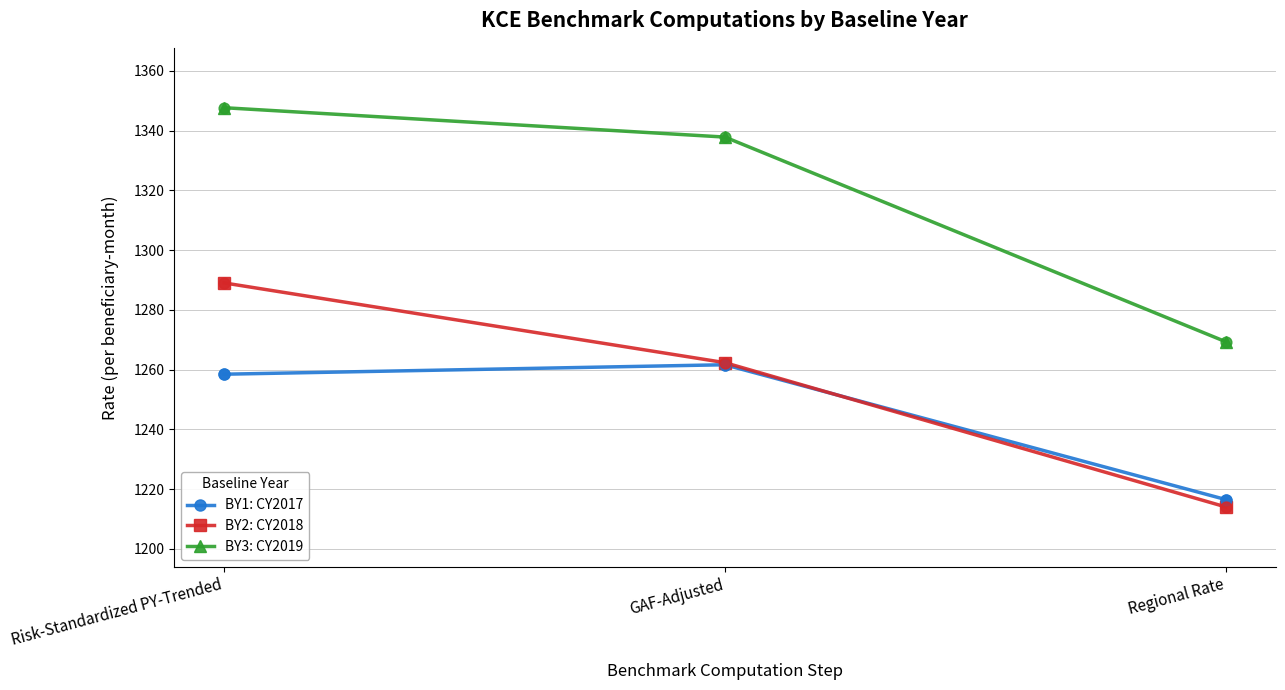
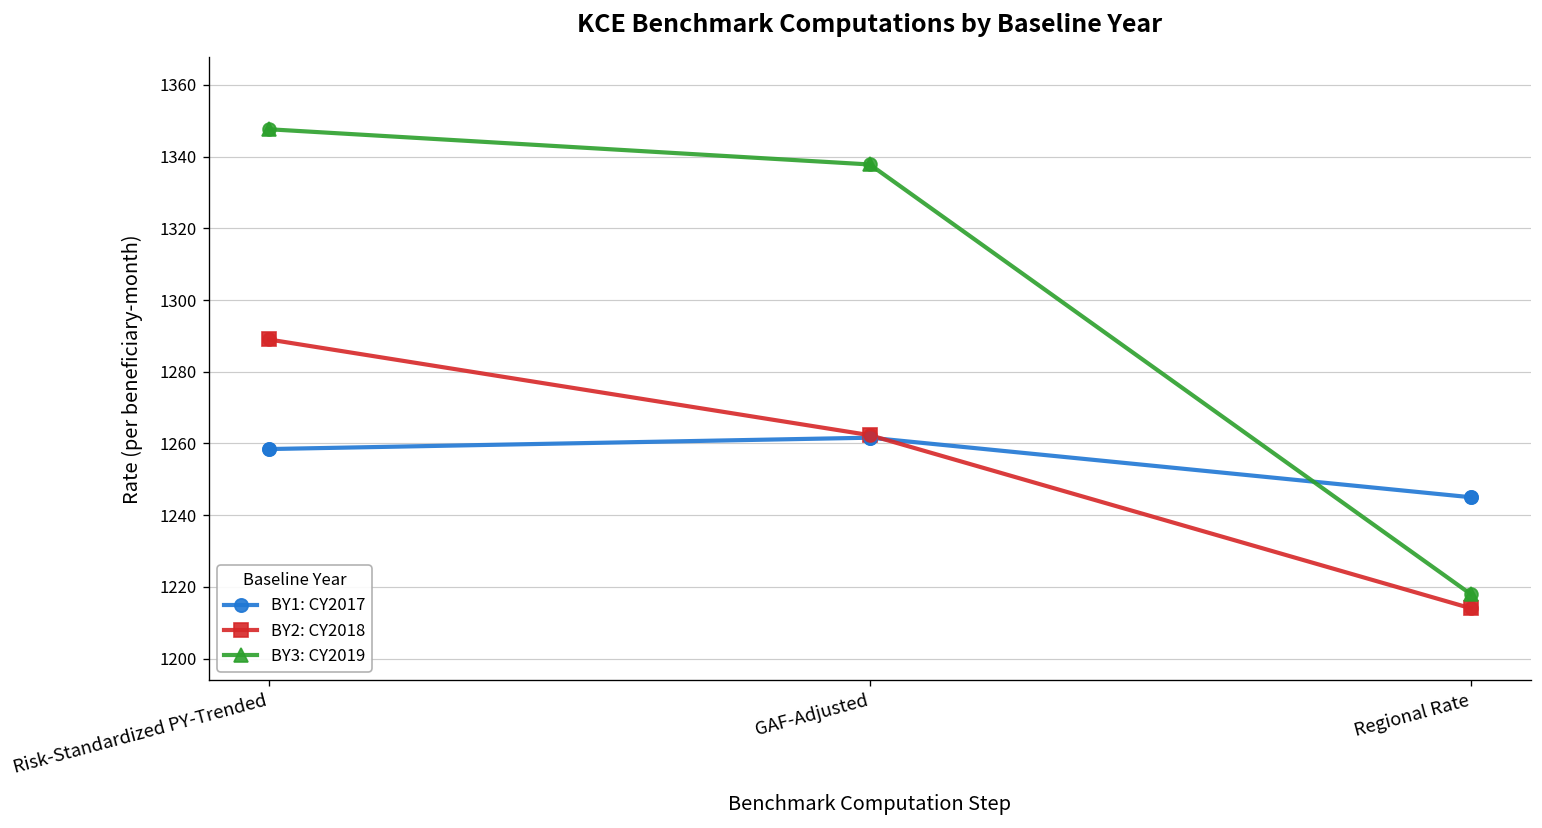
  {
    "BY1: CY2017": {
      "Risk-Standardized PY-Trended": 1258,
-     "Regional Rate": 1217
+     "Regional Rate": 1245
    },
    "BY2: CY2018": {
      "Risk-Standardized PY-Trended": 1289,
      "Regional Rate": 1214
    },
    "BY3: CY2019": {
      "Risk-Standardized PY-Trended": 1348,
      "GAF-Adjusted": 1338,
-     "Regional Rate": 1269
+     "Regional Rate": 1218
    }
  }
